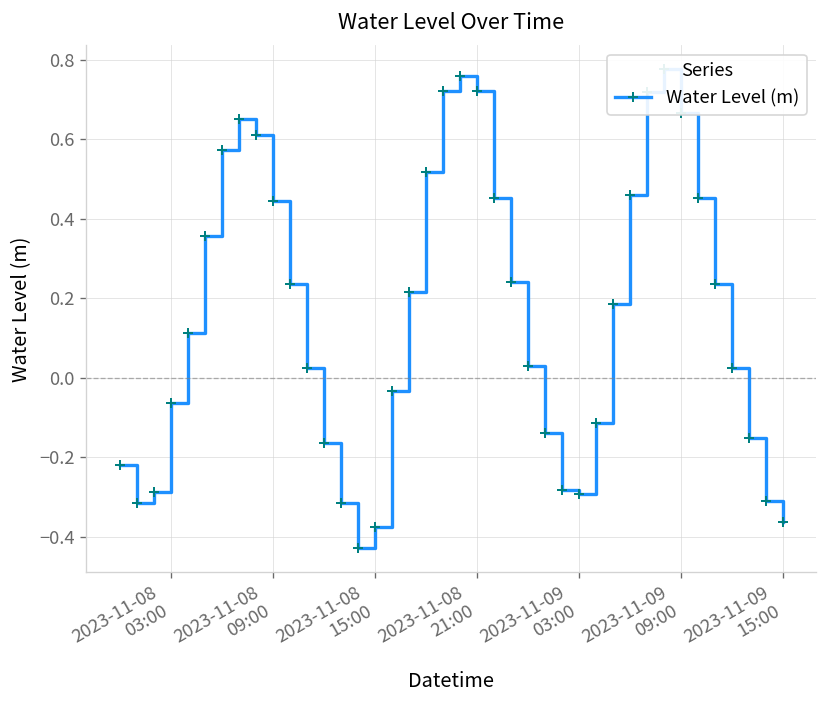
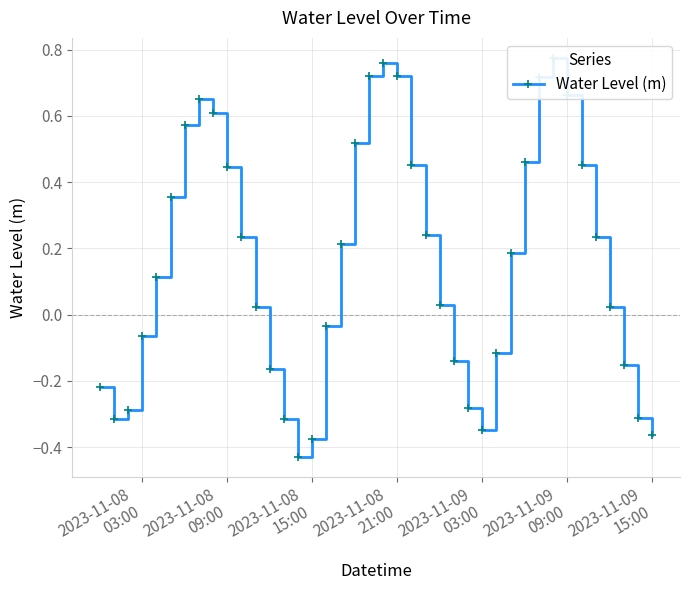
  {
    "2023-11-08 03:00": -0.06,
    "2023-11-08 09:00": 0.44,
    "2023-11-08 15:00": -0.38,
    "2023-11-08 21:00": 0.72,
-   "2023-11-09 03:00": -0.29,
+   "2023-11-09 03:00": -0.35,
    "2023-11-09 15:00": -0.36
  }
